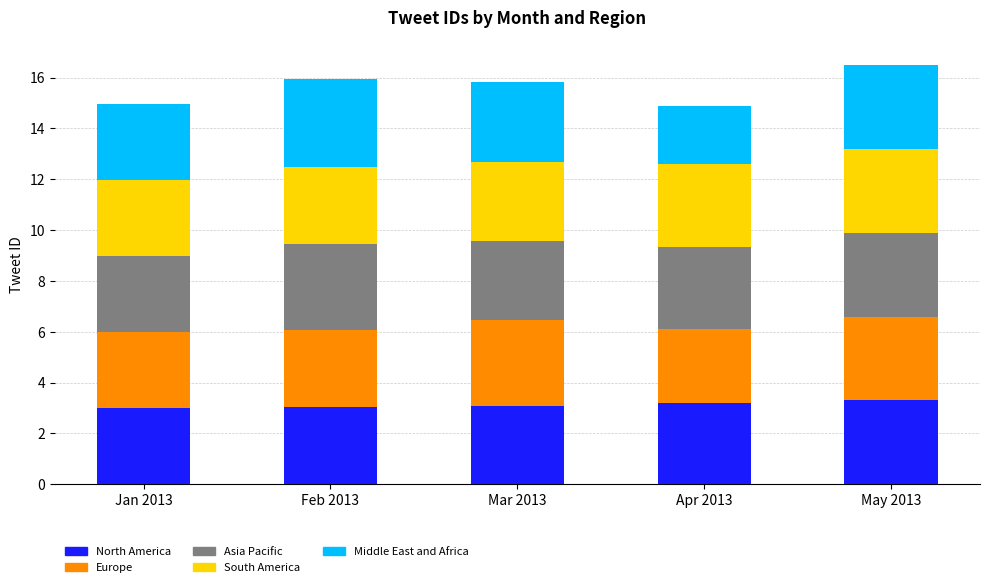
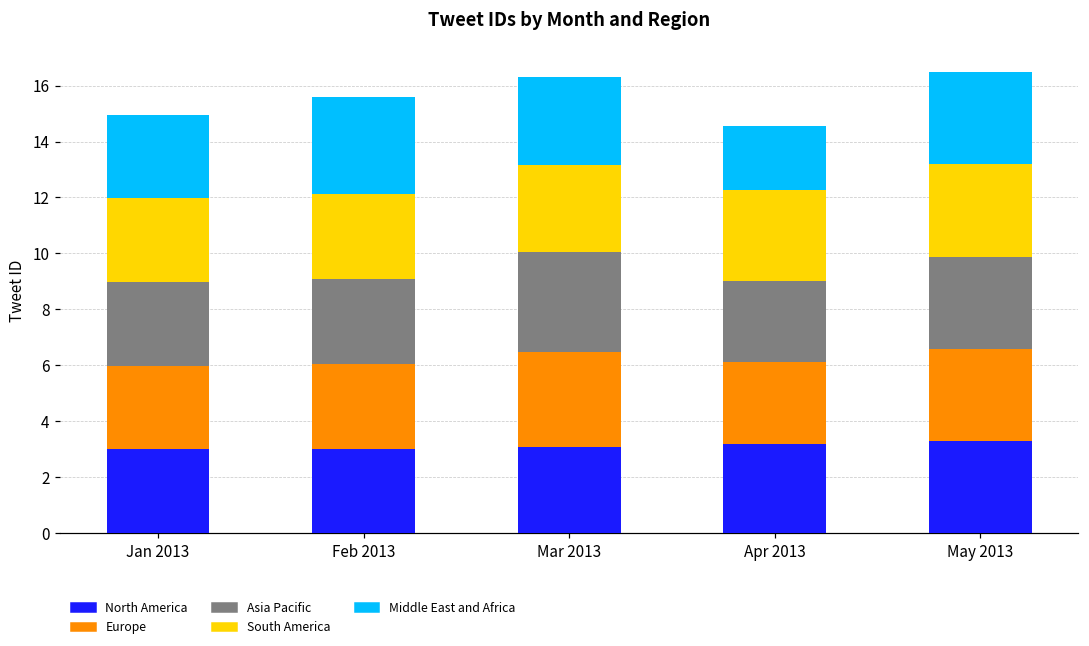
  {
    "North America": {
      "Jan 2013": 3.0,
      "Feb 2013": 3.0,
      "Mar 2013": 3.1,
      "Apr 2013": 3.2,
      "May 2013": 3.3
    },
    "Europe": {
      "Jan 2013": 3.0,
      "Feb 2013": 3.0,
      "Mar 2013": 3.4,
      "Apr 2013": 2.9,
      "May 2013": 3.3
    },
    "Asia Pacific": {
      "Jan 2013": 3.0,
-     "Feb 2013": 3.4,
-     "Mar 2013": 3.1,
-     "Apr 2013": 3.2,
+     "Feb 2013": 3.0,
+     "Mar 2013": 3.6,
+     "Apr 2013": 2.9,
      "May 2013": 3.3
    },
    "South America": {
      "Jan 2013": 3.0,
      "Feb 2013": 3.0,
      "Mar 2013": 3.1,
      "Apr 2013": 3.3,
      "May 2013": 3.3
    },
    "Middle East and Africa": {
      "Jan 2013": 3.0,
      "Feb 2013": 3.5,
      "Mar 2013": 3.2,
      "Apr 2013": 2.3,
      "May 2013": 3.3
    }
  }
